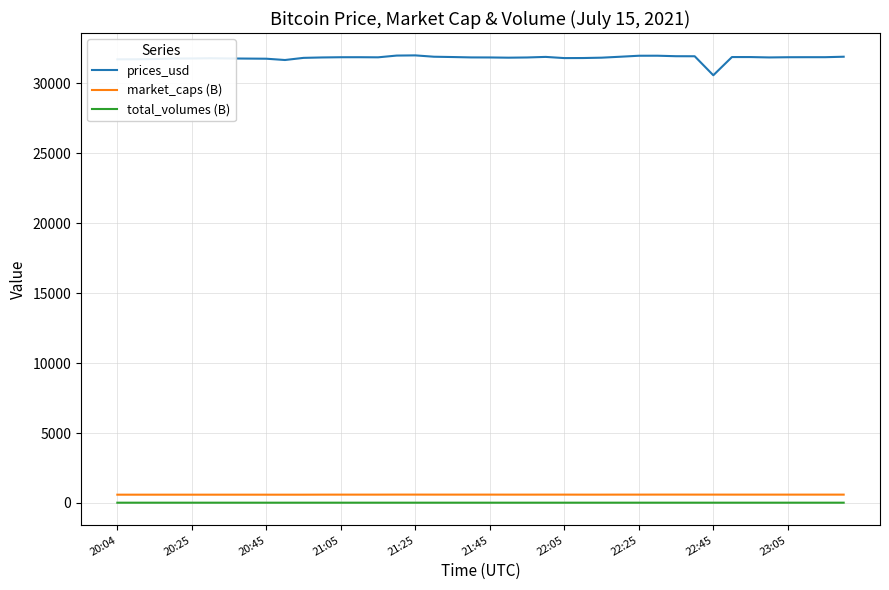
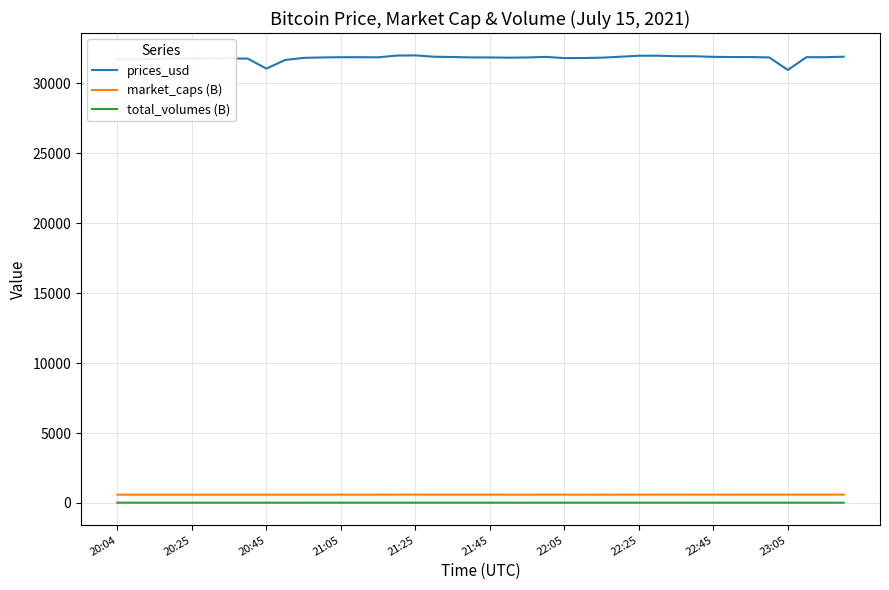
  {
    "prices_usd": {
-     "20:45": 31800,
+     "20:45": 31000,
      "21:05": 31900,
      "21:25": 32000,
      "21:45": 31800,
      "22:05": 31800,
      "22:25": 32000,
-     "22:45": 30600,
-     "23:05": 31900
+     "22:45": 31900,
+     "23:05": 31000
    },
    "market_caps (B)": {
      "20:04": 600,
      "20:25": 600,
      "20:45": 600,
      "21:05": 600,
      "21:25": 600,
      "21:45": 600,
      "22:05": 600,
      "22:25": 600,
      "22:45": 600,
      "23:05": 600
    },
    "total_volumes (B)": {
      "20:04": 0,
      "20:25": 0,
      "20:45": 0,
      "21:05": 0,
      "21:25": 0,
      "21:45": 0,
      "22:05": 0,
      "22:25": 0,
      "22:45": 0,
      "23:05": 0
    }
  }
